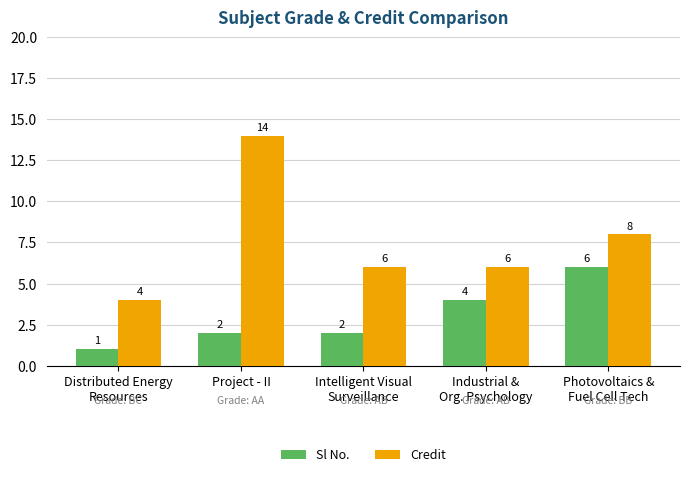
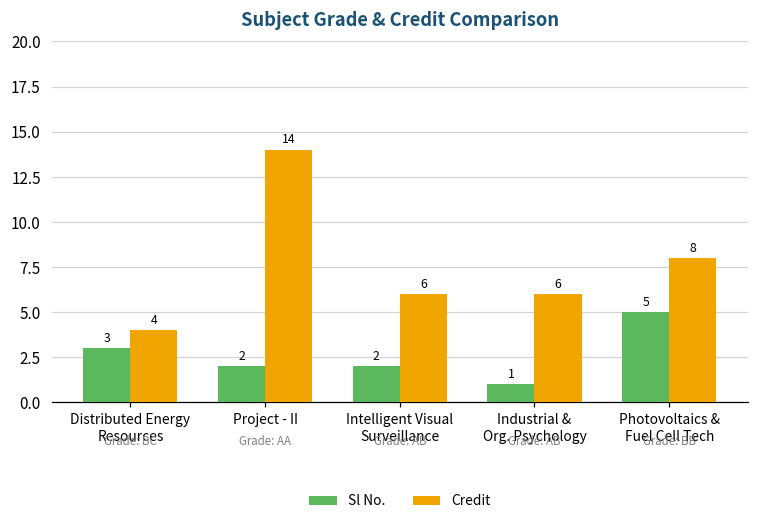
  {
    "Sl No.": {
-     "Distributed Energy Resources": 1,
+     "Distributed Energy Resources": 3,
      "Project - II": 2,
      "Intelligent Visual Surveillance": 2,
-     "Industrial & Org. Psychology": 4,
-     "Photovoltaics & Fuel Cell Tech": 6
+     "Industrial & Org. Psychology": 1,
+     "Photovoltaics & Fuel Cell Tech": 5
    },
    "Credit": {
      "Distributed Energy Resources": 4,
      "Project - II": 14,
      "Intelligent Visual Surveillance": 6,
      "Industrial & Org. Psychology": 6,
      "Photovoltaics & Fuel Cell Tech": 8
    }
  }
